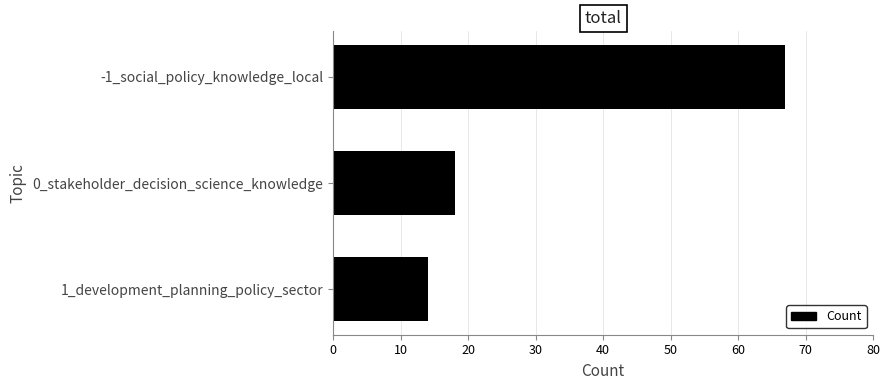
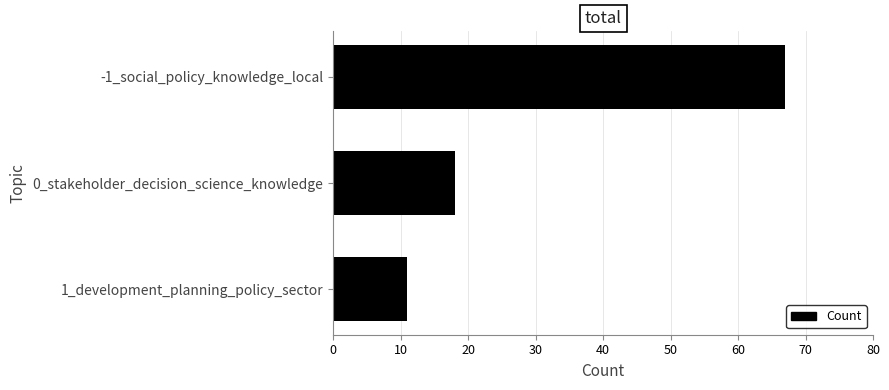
  {
    "-1_social_policy_knowledge_local": 67,
    "0_stakeholder_decision_science_knowledge": 18,
-   "1_development_planning_policy_sector": 14
+   "1_development_planning_policy_sector": 11
  }
